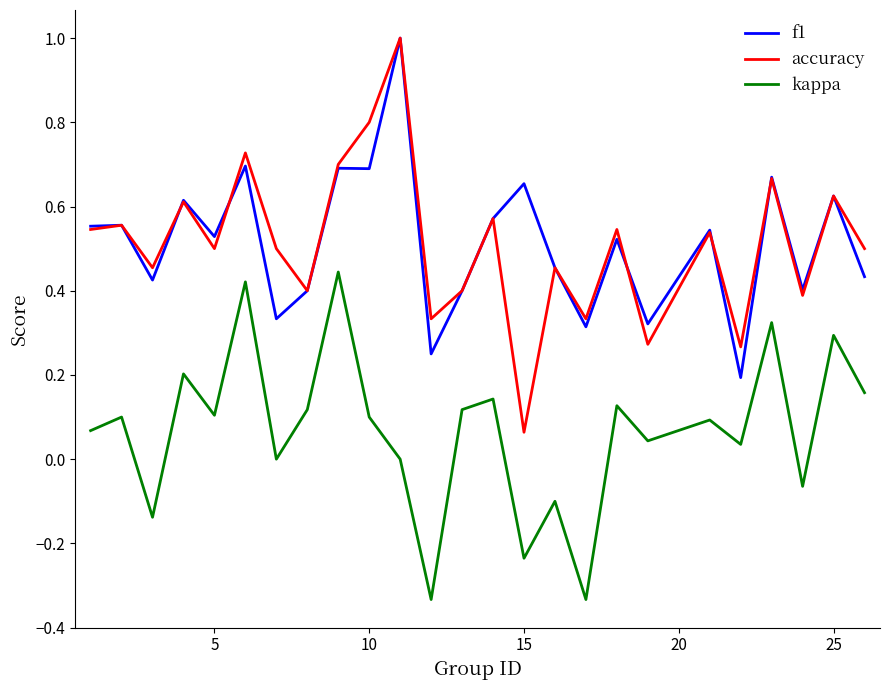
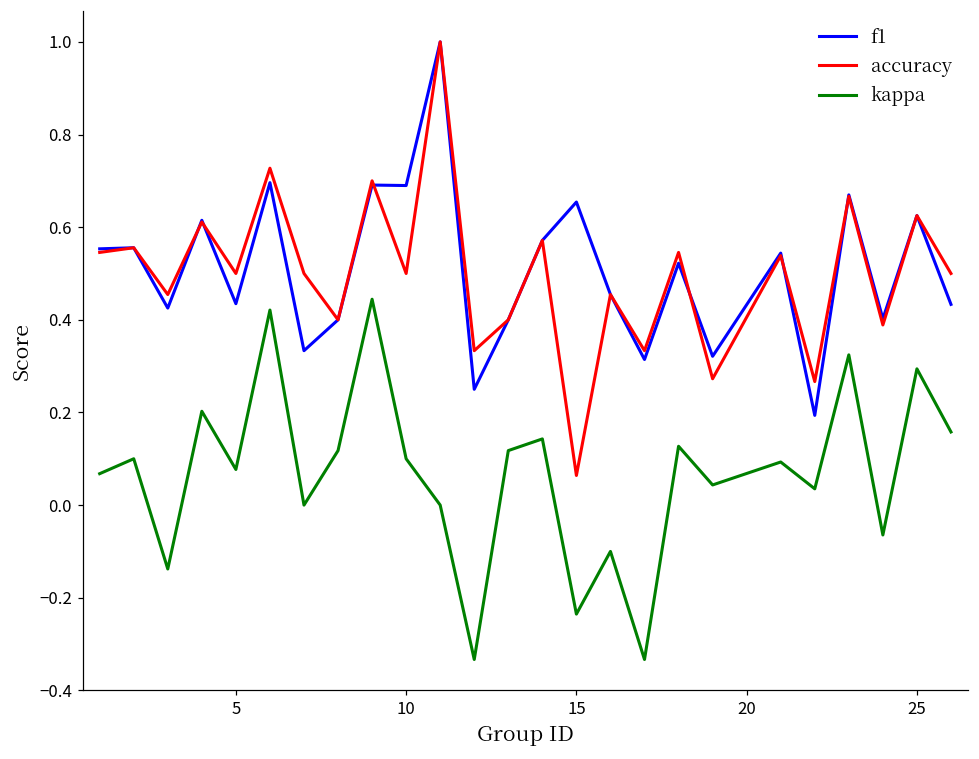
  {
    "f1": {
-     "5": 0.53,
+     "5": 0.43,
      "10": 0.69,
      "15": 0.65
    },
    "accuracy": {
      "5": 0.5,
-     "10": 0.8,
+     "10": 0.5,
      "15": 0.06
    },
    "kappa": {
-     "5": 0.10,
+     "5": 0.08,
      "10": 0.10,
      "15": -0.24,
      "25": 0.29
    }
  }
